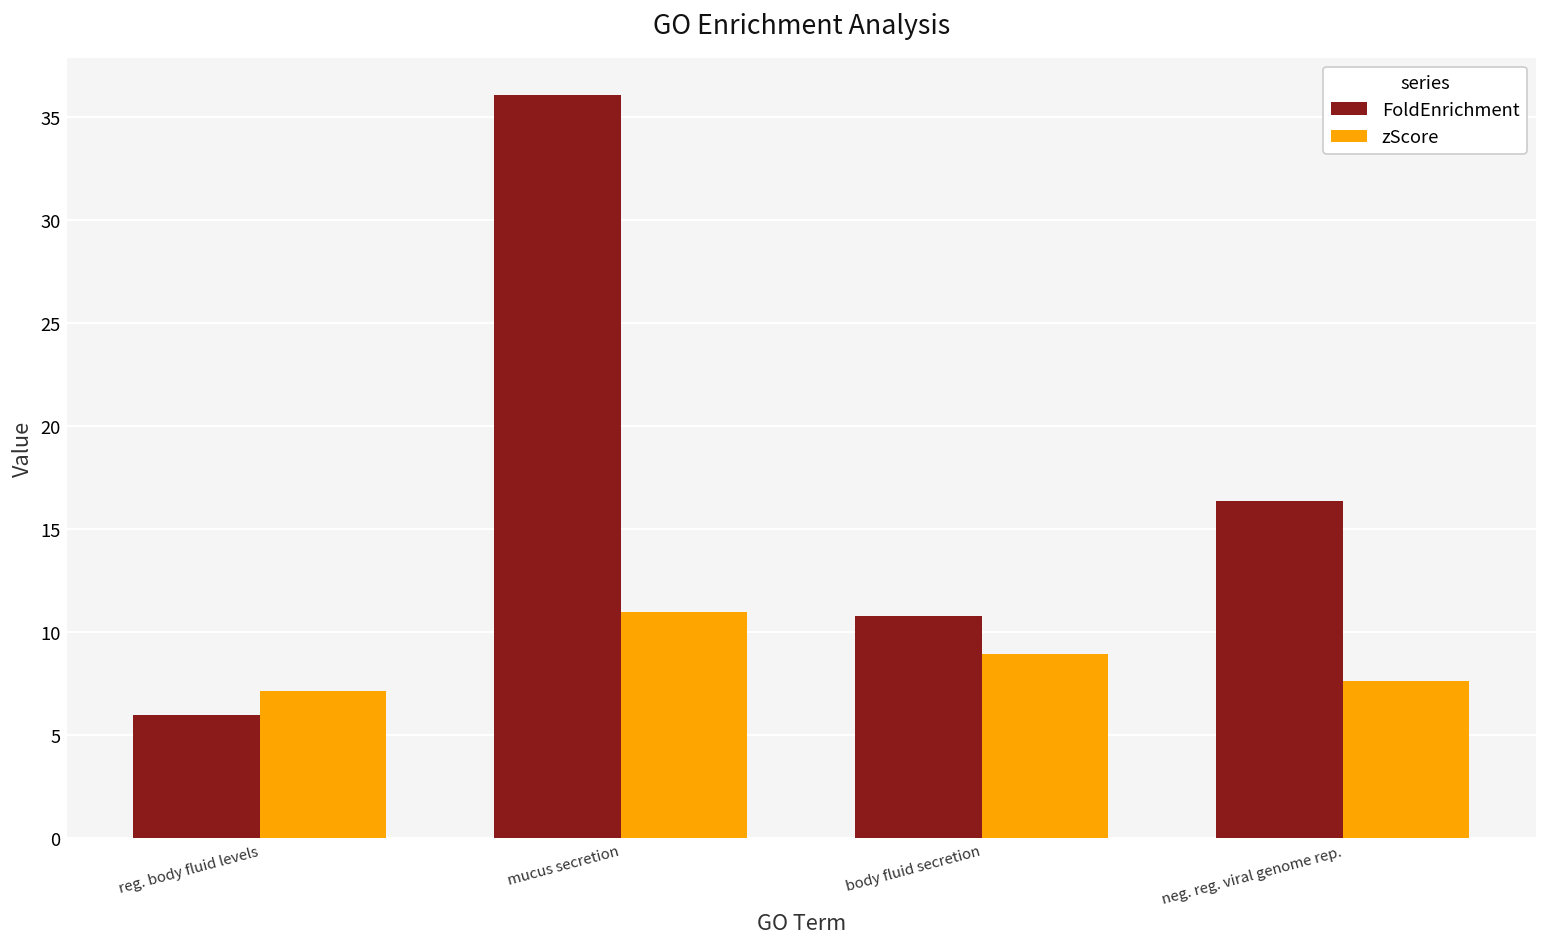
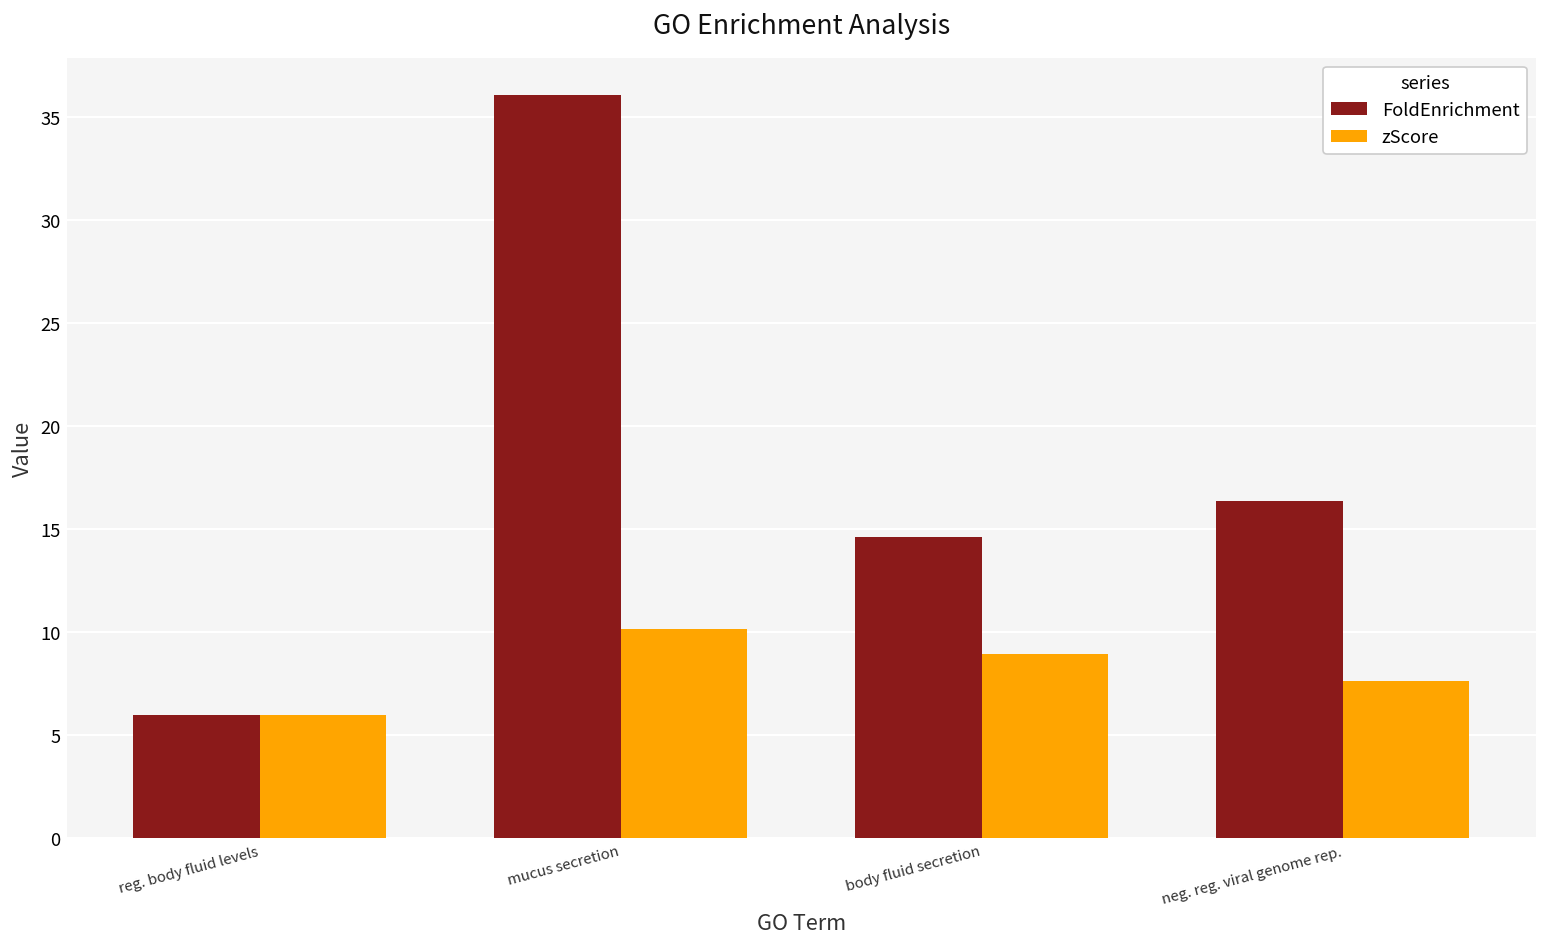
  {
    "FoldEnrichment": {
      "reg. body fluid levels": 6.0,
      "mucus secretion": 36.1,
-     "body fluid secretion": 10.8,
+     "body fluid secretion": 14.6,
      "neg. reg. viral genome rep.": 16.4
    },
    "zScore": {
-     "reg. body fluid levels": 7.1,
-     "mucus secretion": 11.0,
+     "reg. body fluid levels": 6.0,
+     "mucus secretion": 10.1,
      "body fluid secretion": 8.9,
      "neg. reg. viral genome rep.": 7.6
    }
  }
